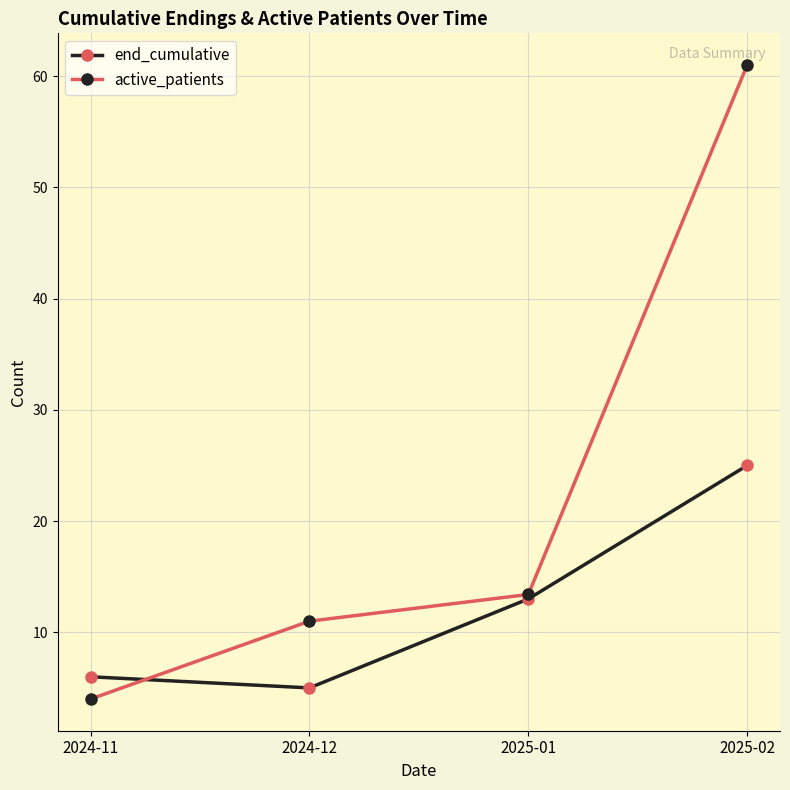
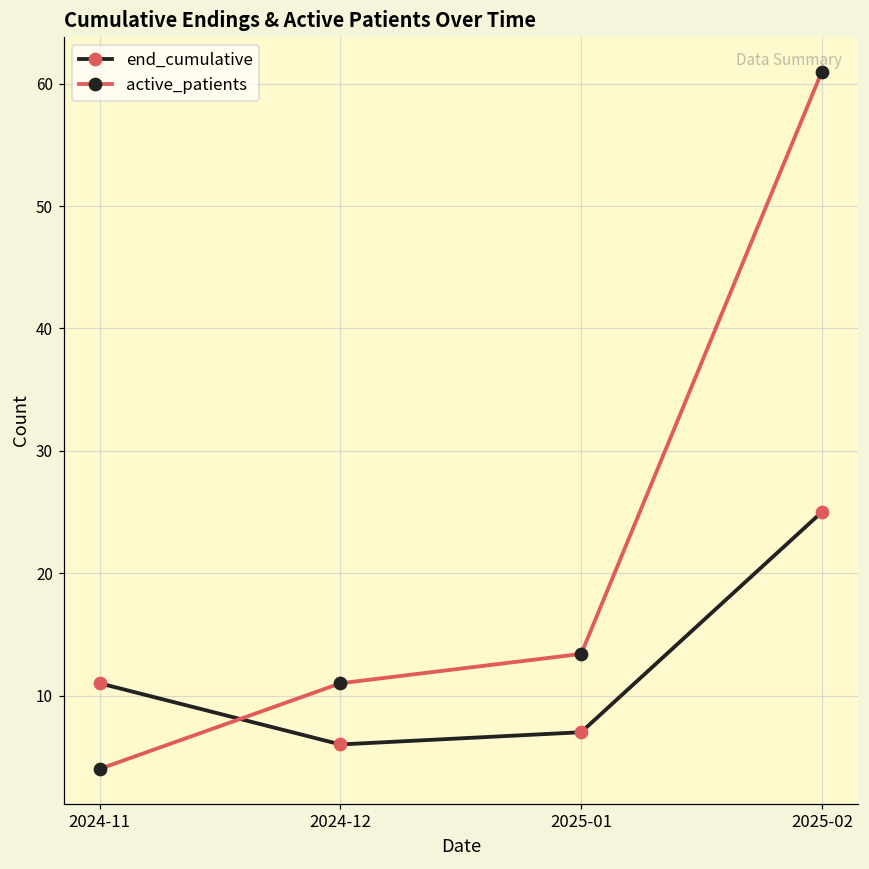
  {
    "end_cumulative": {
-     "2024-11": 6,
-     "2024-12": 5,
-     "2025-01": 13,
+     "2024-11": 11,
+     "2024-12": 6,
+     "2025-01": 7,
      "2025-02": 25
    },
    "active_patients": {
      "2024-11": 4,
      "2024-12": 11,
      "2025-01": 13.4,
      "2025-02": 61
    }
  }
